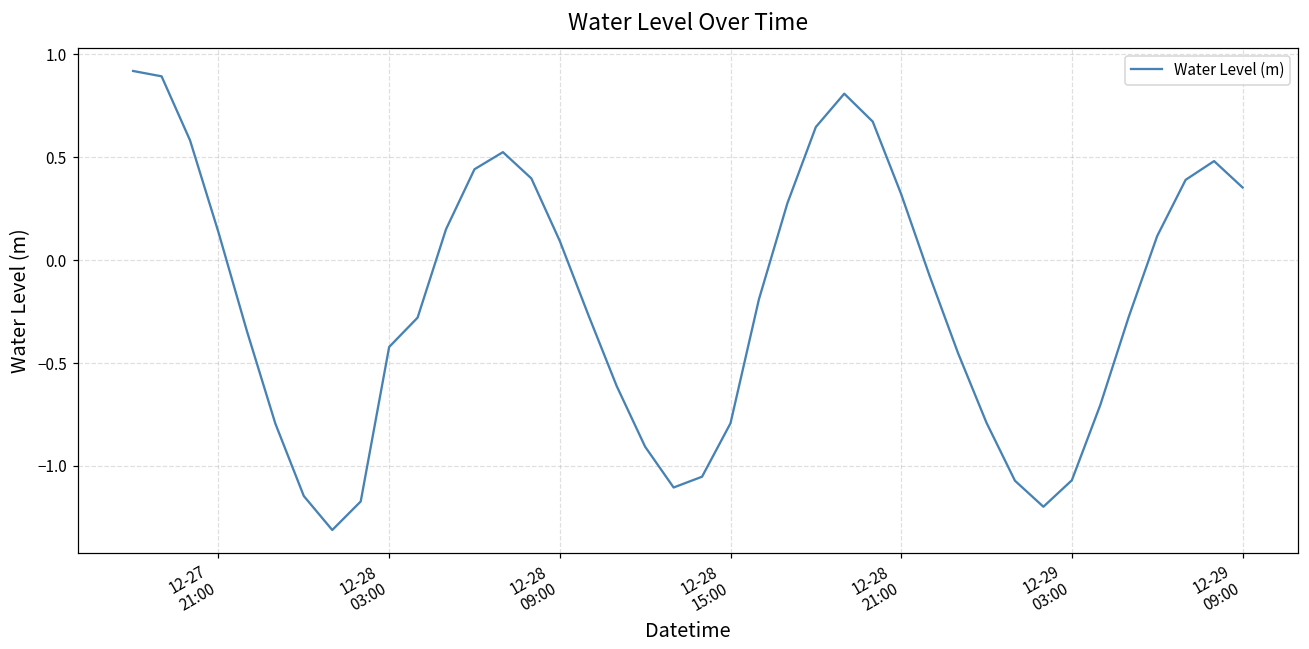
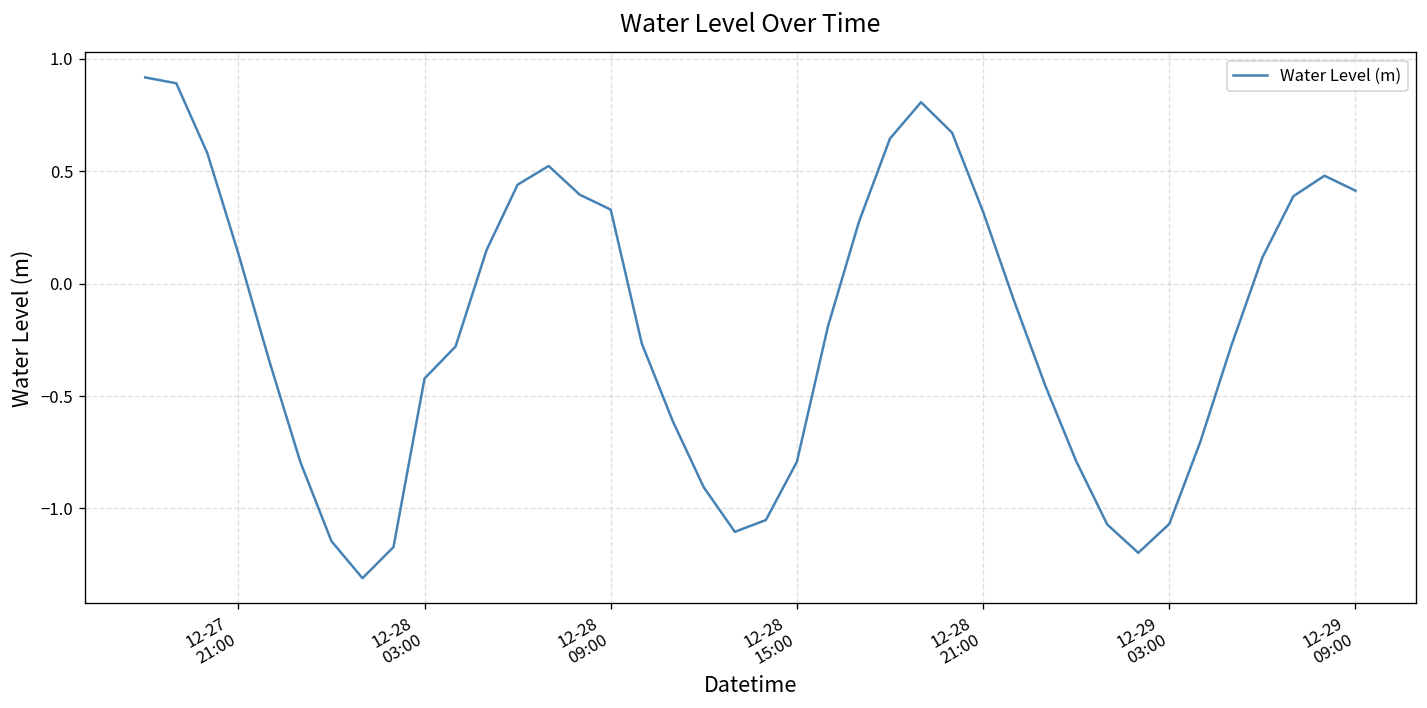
  {
    "12-27 21:00": 0.13,
    "12-28 03:00": -0.42,
-   "12-28 09:00": 0.09,
+   "12-28 09:00": 0.33,
    "12-28 15:00": -0.79,
    "12-28 21:00": 0.32,
    "12-29 03:00": -1.07,
-   "12-29 09:00": 0.35
+   "12-29 09:00": 0.41
  }
